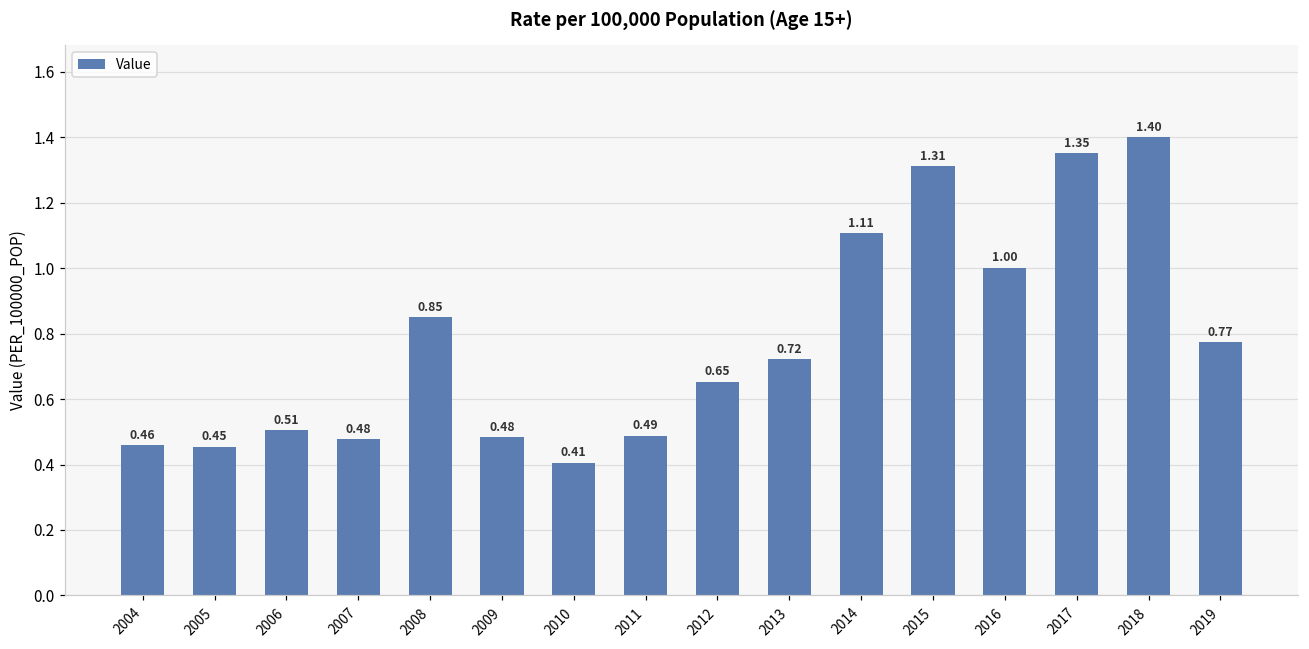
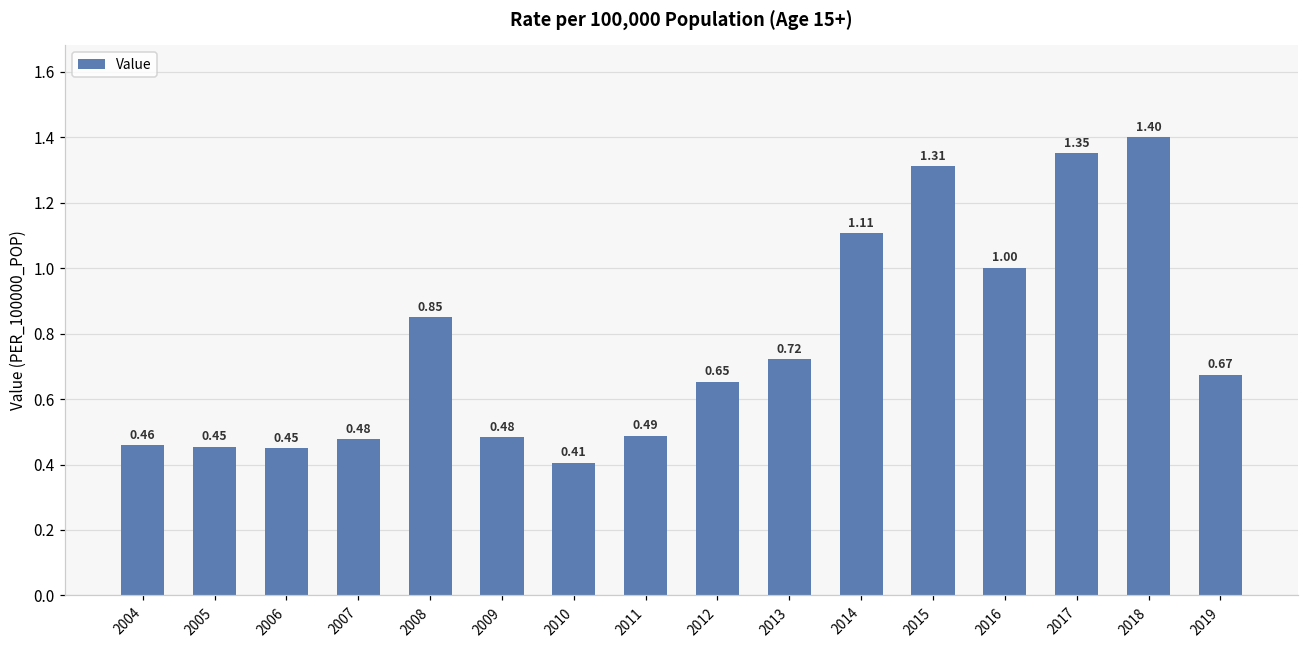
  {
    "2004": 0.46,
    "2005": 0.45,
-   "2006": 0.51,
+   "2006": 0.45,
    "2007": 0.48,
    "2008": 0.85,
    "2009": 0.48,
    "2010": 0.41,
    "2011": 0.49,
    "2012": 0.65,
    "2013": 0.72,
    "2014": 1.11,
    "2015": 1.31,
    "2016": 1.00,
    "2017": 1.35,
    "2018": 1.40,
-   "2019": 0.77
+   "2019": 0.67
  }
